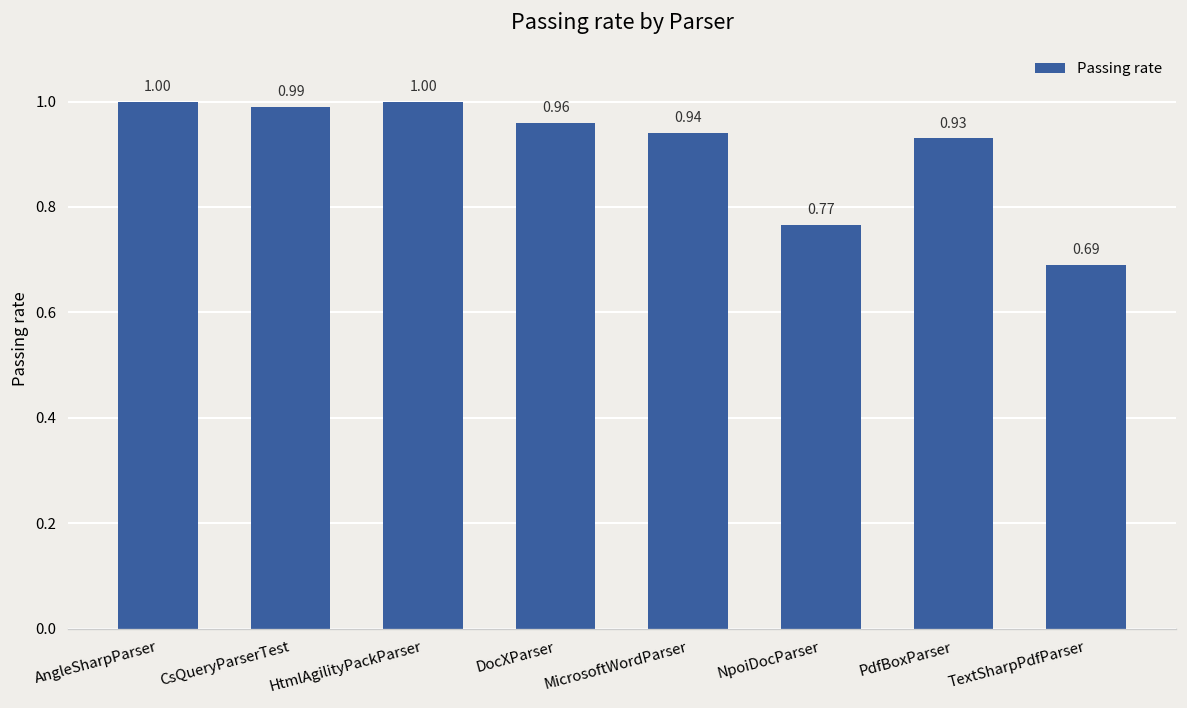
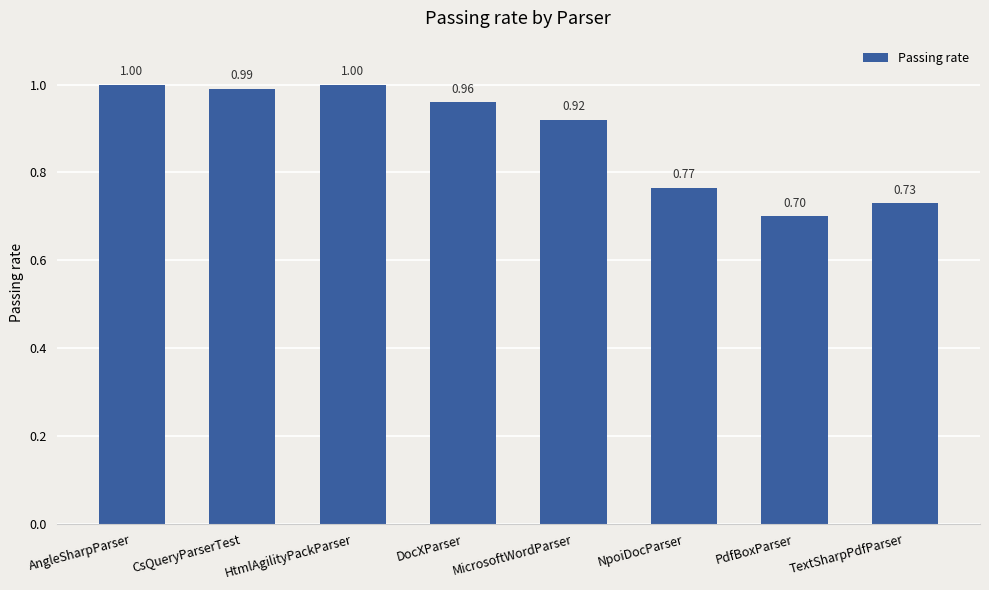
  {
    "AngleSharpParser": 1.00,
    "CsQueryParserTest": 0.99,
    "HtmlAgilityPackParser": 1.00,
    "DocXParser": 0.96,
-   "MicrosoftWordParser": 0.94,
+   "MicrosoftWordParser": 0.92,
    "NpoiDocParser": 0.77,
-   "PdfBoxParser": 0.93,
-   "TextSharpPdfParser": 0.69
+   "PdfBoxParser": 0.70,
+   "TextSharpPdfParser": 0.73
  }
